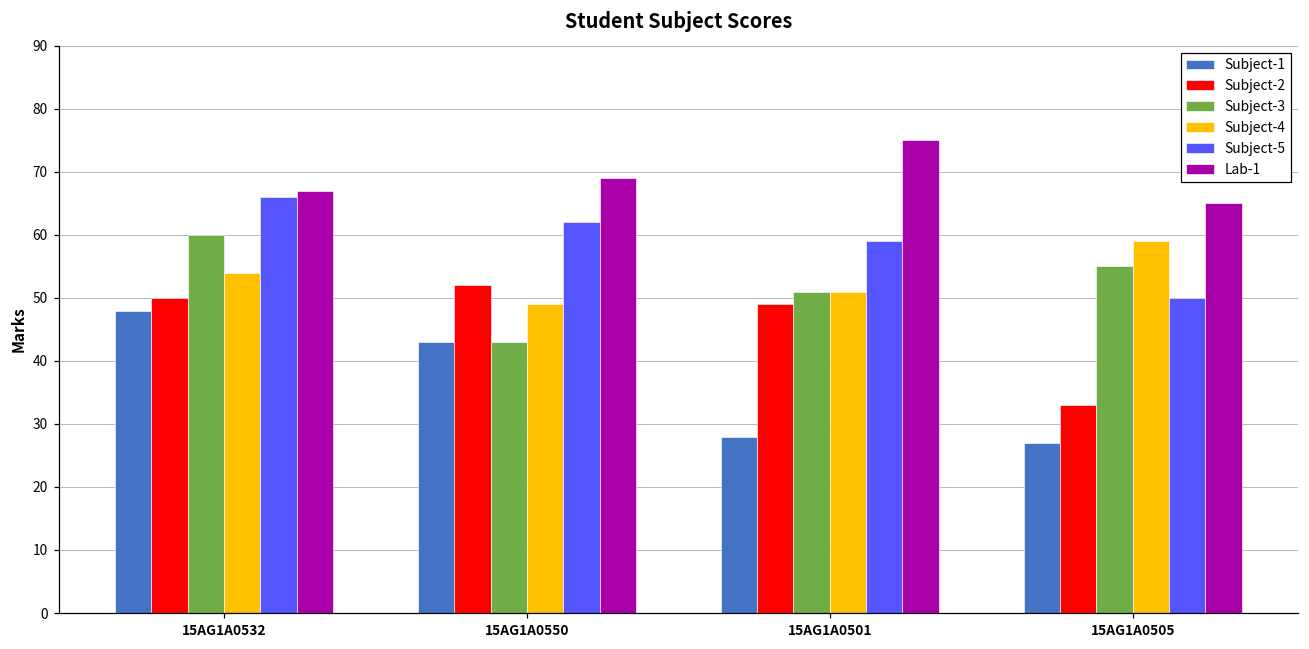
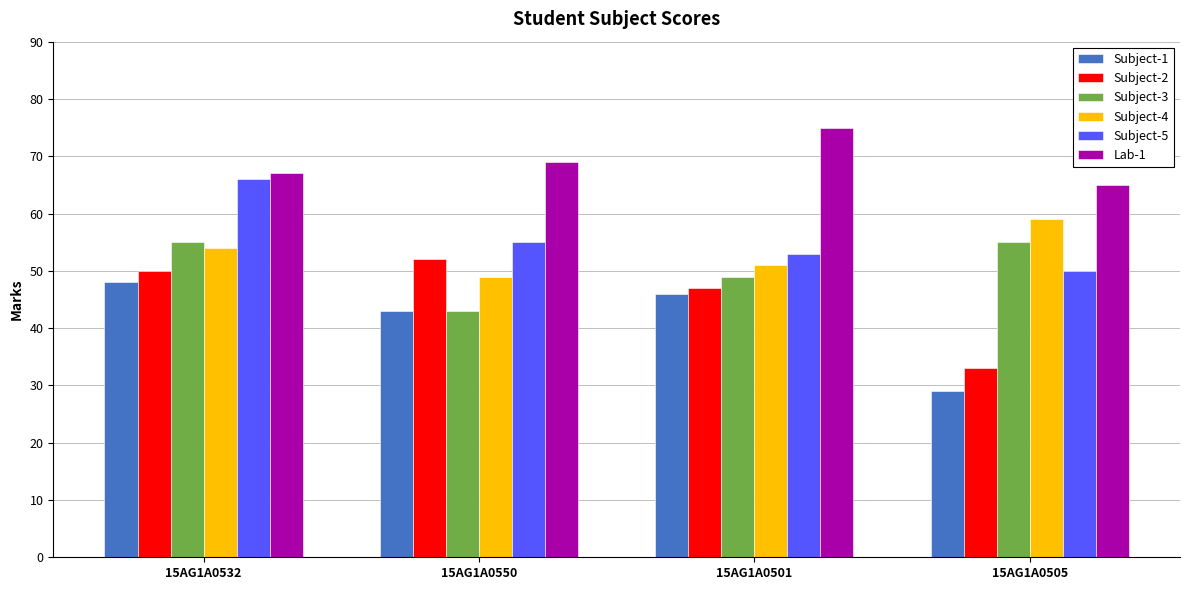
  {
    "Subject-1": {
      "15AG1A0532": 48,
      "15AG1A0550": 43,
-     "15AG1A0501": 28,
-     "15AG1A0505": 27
+     "15AG1A0501": 46,
+     "15AG1A0505": 29
    },
    "Subject-2": {
      "15AG1A0532": 50,
      "15AG1A0550": 52,
-     "15AG1A0501": 49,
+     "15AG1A0501": 47,
      "15AG1A0505": 33
    },
    "Subject-3": {
-     "15AG1A0532": 60,
+     "15AG1A0532": 55,
      "15AG1A0550": 43,
-     "15AG1A0501": 51,
+     "15AG1A0501": 49,
      "15AG1A0505": 55
    },
    "Subject-4": {
      "15AG1A0532": 54,
      "15AG1A0550": 49,
      "15AG1A0501": 51,
      "15AG1A0505": 59
    },
    "Subject-5": {
      "15AG1A0532": 66,
-     "15AG1A0550": 62,
-     "15AG1A0501": 59,
+     "15AG1A0550": 55,
+     "15AG1A0501": 53,
      "15AG1A0505": 50
    },
    "Lab-1": {
      "15AG1A0532": 67,
      "15AG1A0550": 69,
      "15AG1A0501": 75,
      "15AG1A0505": 65
    }
  }
